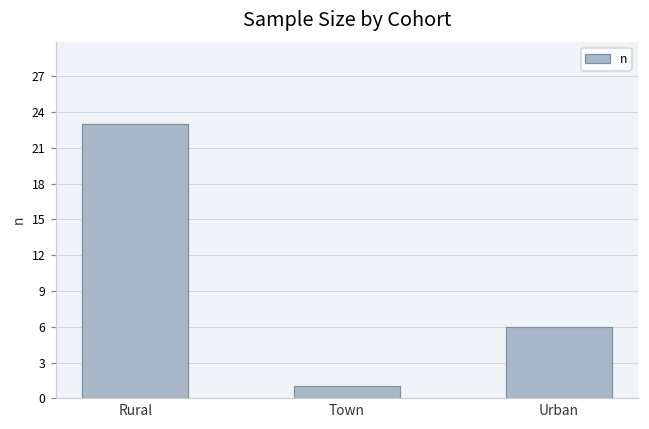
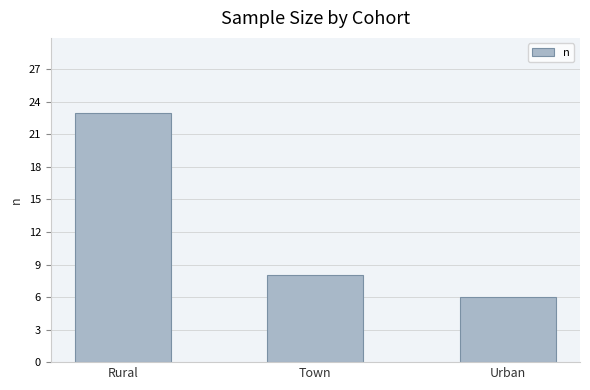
  {
    "Rural": 23,
-   "Town": 1,
+   "Town": 8,
    "Urban": 6
  }
